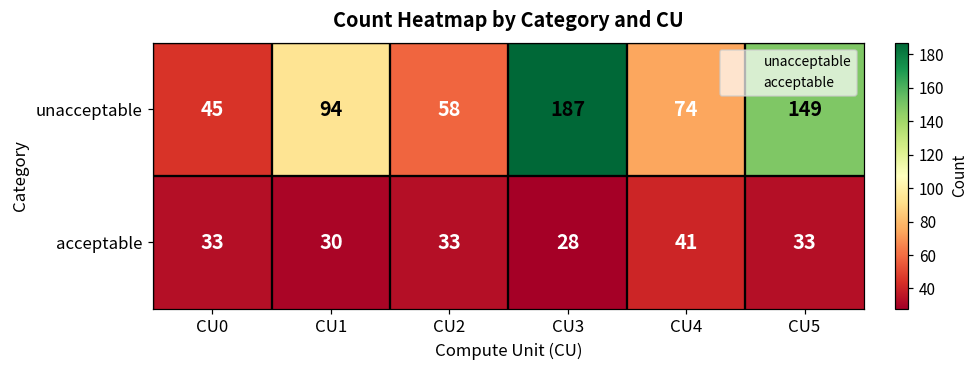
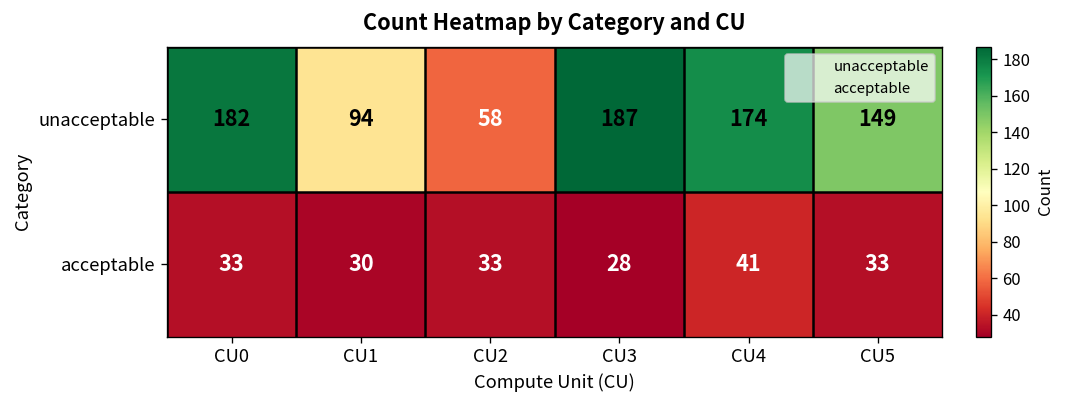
  {
    "unacceptable": {
-     "CU0": 45,
+     "CU0": 182,
      "CU1": 94,
      "CU2": 58,
      "CU3": 187,
-     "CU4": 74,
+     "CU4": 174,
      "CU5": 149
    },
    "acceptable": {
      "CU0": 33,
      "CU1": 30,
      "CU2": 33,
      "CU3": 28,
      "CU4": 41,
      "CU5": 33
    }
  }
